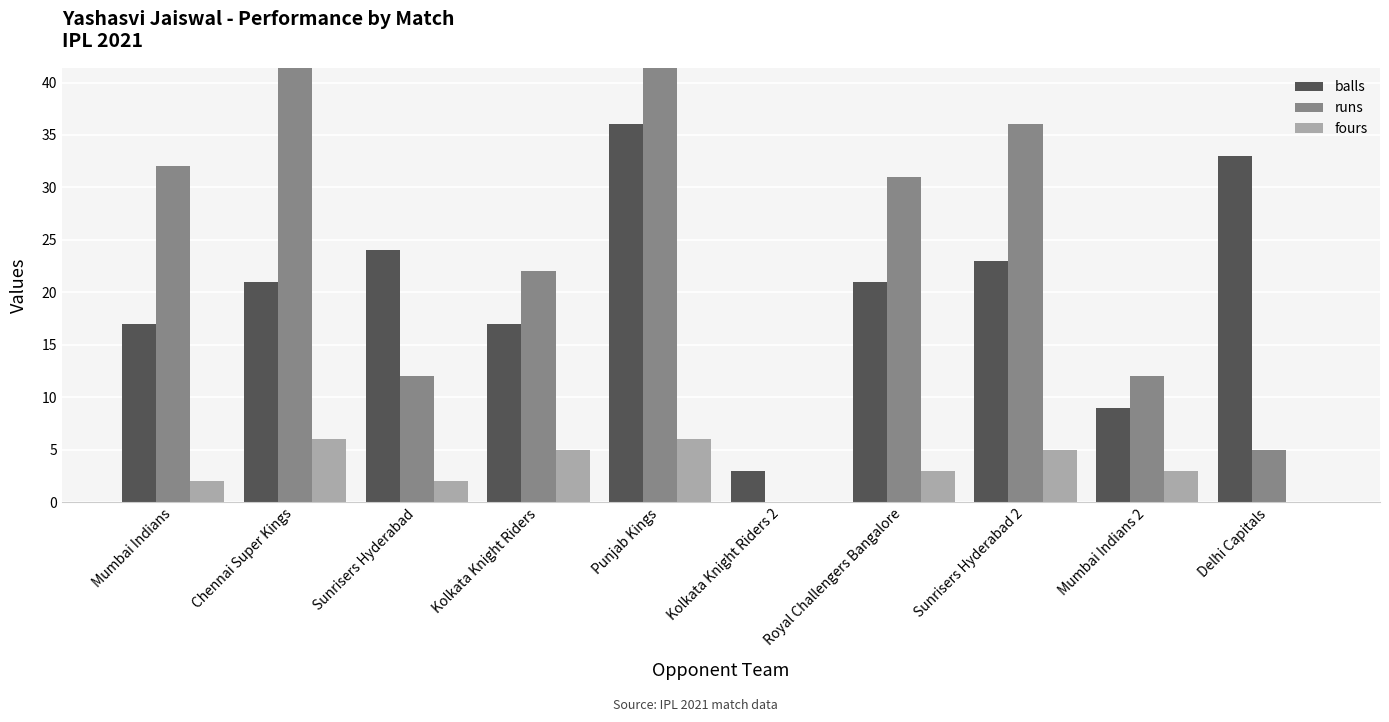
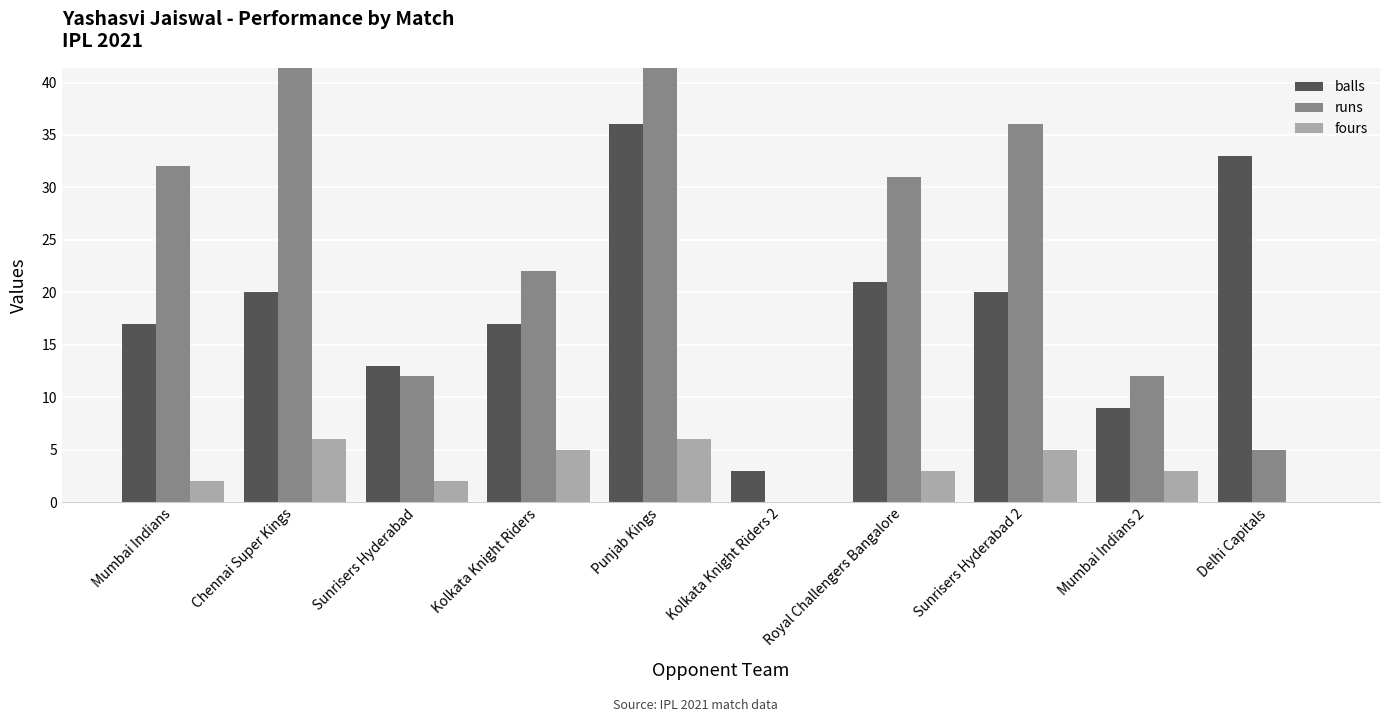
  {
    "balls": {
      "Mumbai Indians": 17,
-     "Chennai Super Kings": 21,
-     "Sunrisers Hyderabad": 24,
+     "Chennai Super Kings": 20,
+     "Sunrisers Hyderabad": 13,
      "Kolkata Knight Riders": 17,
      "Punjab Kings": 36,
      "Kolkata Knight Riders 2": 3,
      "Royal Challengers Bangalore": 21,
-     "Sunrisers Hyderabad 2": 23,
+     "Sunrisers Hyderabad 2": 20,
      "Mumbai Indians 2": 9,
      "Delhi Capitals": 33
    }
  }
